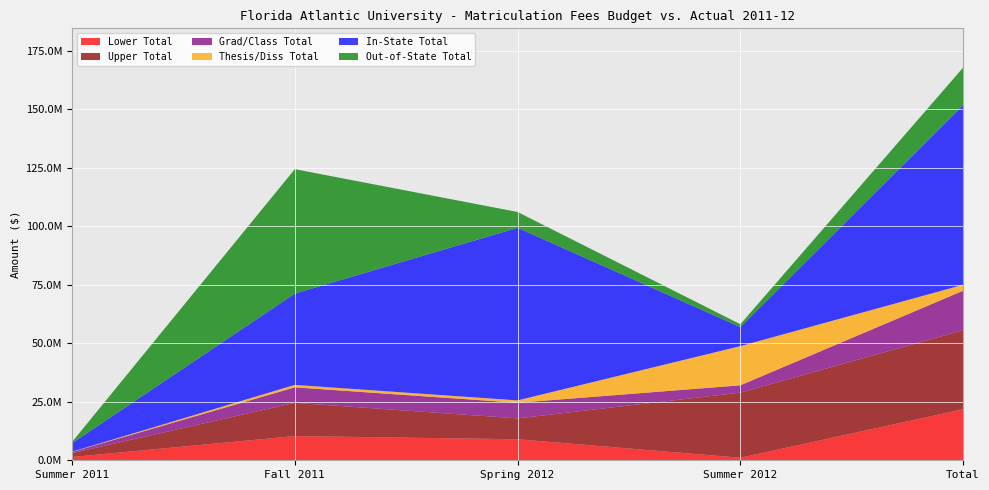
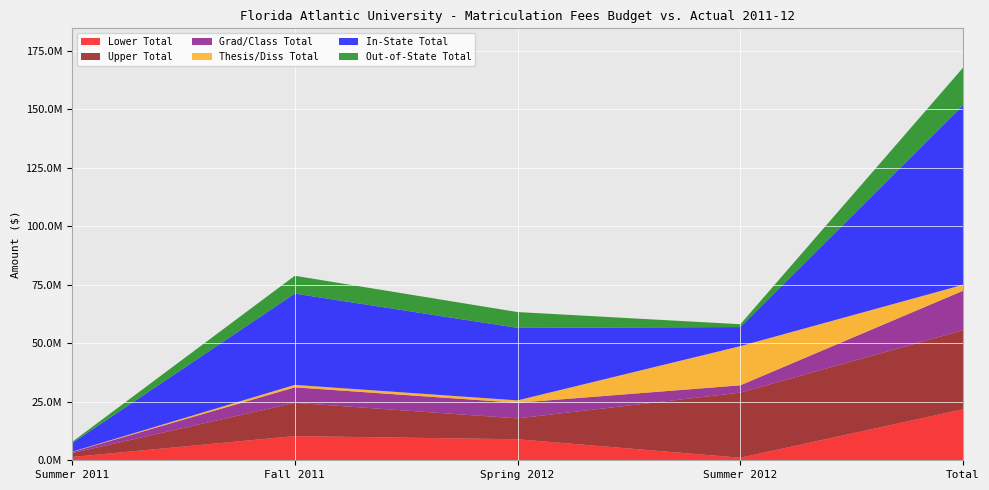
  {
    "Lower Total": {
      "Summer 2011": 1000000,
      "Fall 2011": 10000000,
      "Spring 2012": 9000000,
      "Summer 2012": 1000000,
      "Total": 22000000
    },
    "Upper Total": {
      "Fall 2011": 14000000,
      "Spring 2012": 9000000,
      "Summer 2012": 28000000,
      "Total": 34000000
    },
    "Grad/Class Total": {
      "Summer 2012": 3000000,
      "Total": 17000000
    },
    "Thesis/Diss Total": {
      "Summer 2012": 17000000,
      "Total": 3000000
    },
    "In-State Total": {
      "Fall 2011": 39000000,
-     "Spring 2012": 74000000,
+     "Spring 2012": 31000000,
      "Summer 2012": 8000000,
      "Total": 77000000
    },
    "Out-of-State Total": {
-     "Fall 2011": 53000000,
+     "Fall 2011": 8000000,
      "Spring 2012": 7000000,
      "Summer 2012": 1000000,
      "Total": 16000000
    }
  }
